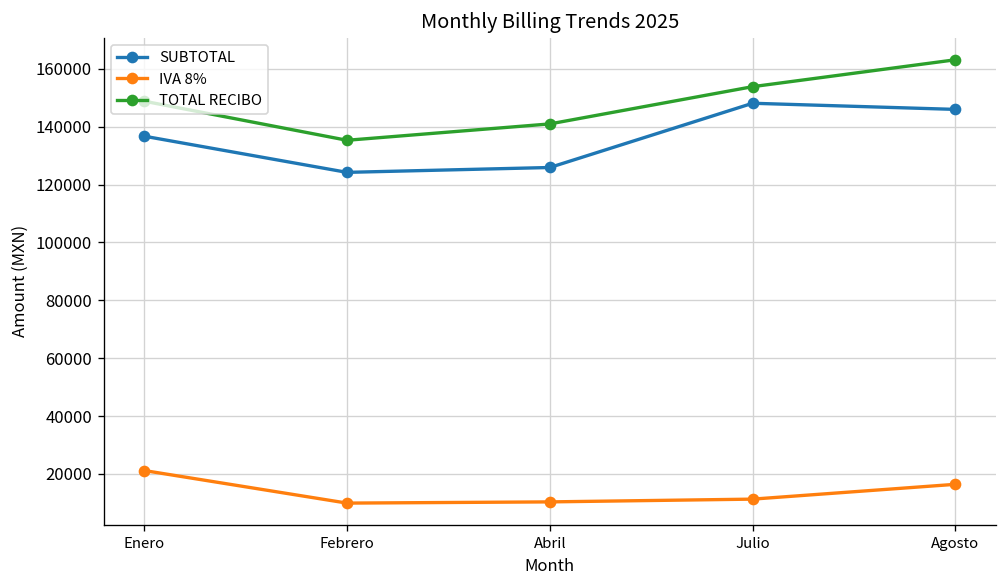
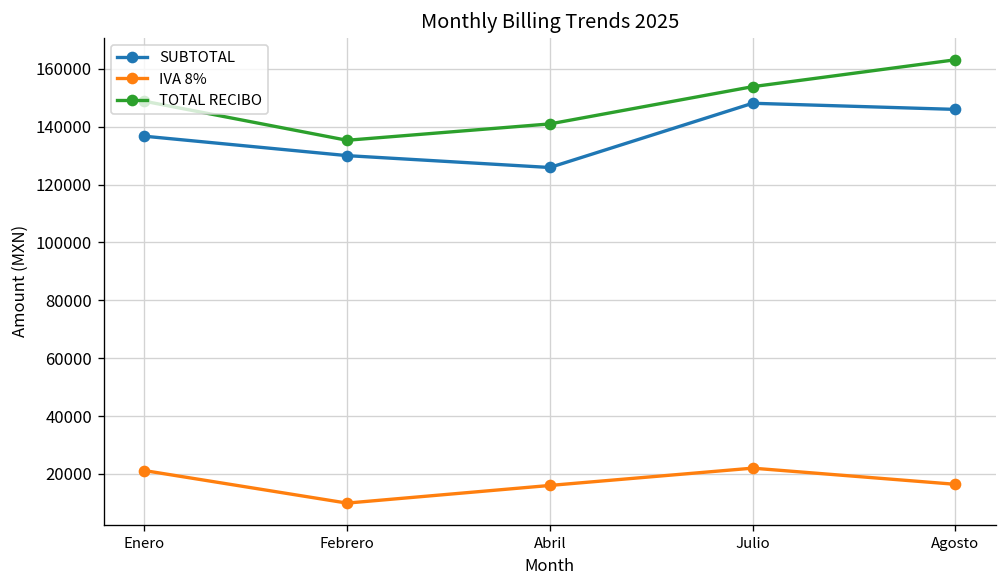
  {
    "SUBTOTAL": {
      "Enero": 137000,
-     "Febrero": 124000,
+     "Febrero": 130000,
      "Abril": 126000,
      "Julio": 148000,
      "Agosto": 146000
    },
    "IVA 8%": {
      "Enero": 21000,
      "Febrero": 10000,
-     "Abril": 10000,
-     "Julio": 11000,
+     "Abril": 16000,
+     "Julio": 22000,
      "Agosto": 16000
    },
    "TOTAL RECIBO": {
      "Febrero": 135000,
      "Abril": 141000,
      "Julio": 154000,
      "Agosto": 163000
    }
  }
